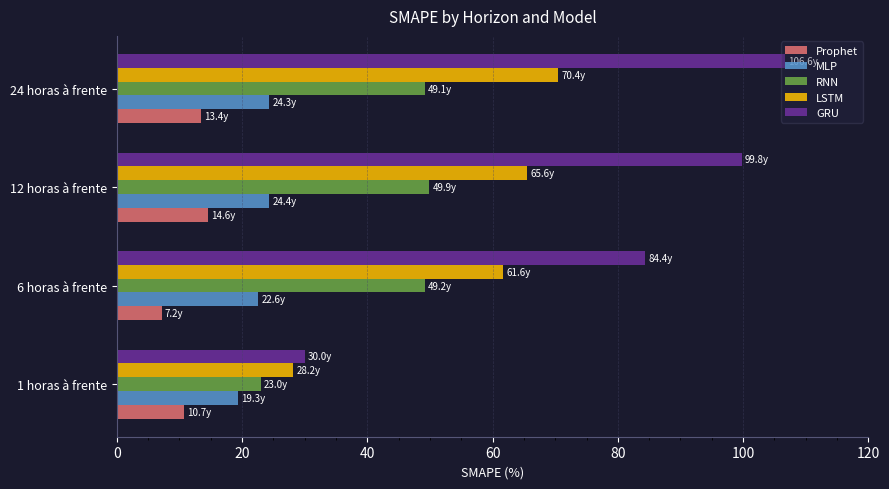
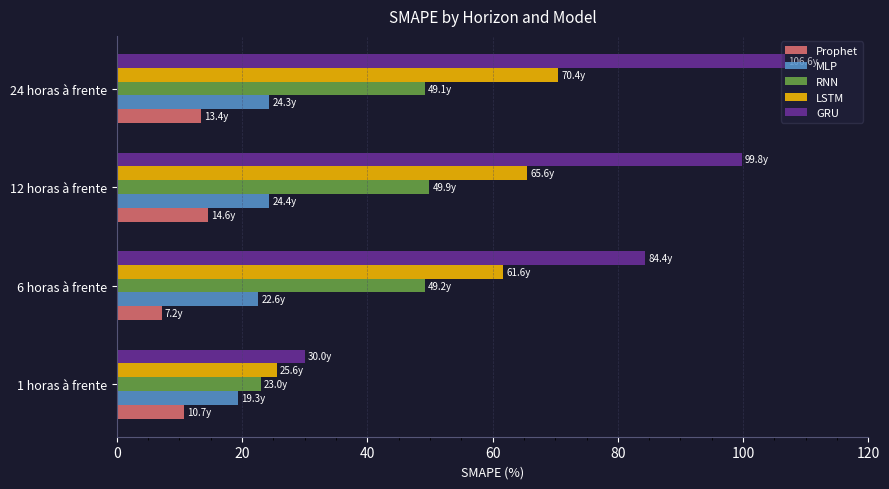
  {
    "Prophet": {
      "24 horas à frente": "13.4y",
      "12 horas à frente": "14.6y",
      "6 horas à frente": "7.2y",
      "1 horas à frente": "10.7y"
    },
    "MLP": {
      "24 horas à frente": "24.3y",
      "12 horas à frente": "24.4y",
      "6 horas à frente": "22.6y",
      "1 horas à frente": "19.3y"
    },
    "RNN": {
      "24 horas à frente": "49.1y",
      "12 horas à frente": "49.9y",
      "6 horas à frente": "49.2y",
      "1 horas à frente": "23.0y"
    },
    "LSTM": {
      "24 horas à frente": "70.4y",
      "12 horas à frente": "65.6y",
      "6 horas à frente": "61.6y",
-     "1 horas à frente": "28.2y"
+     "1 horas à frente": "25.6y"
    },
    "GRU": {
      "12 horas à frente": "99.8y",
      "6 horas à frente": "84.4y",
      "1 horas à frente": "30.0y"
    }
  }
